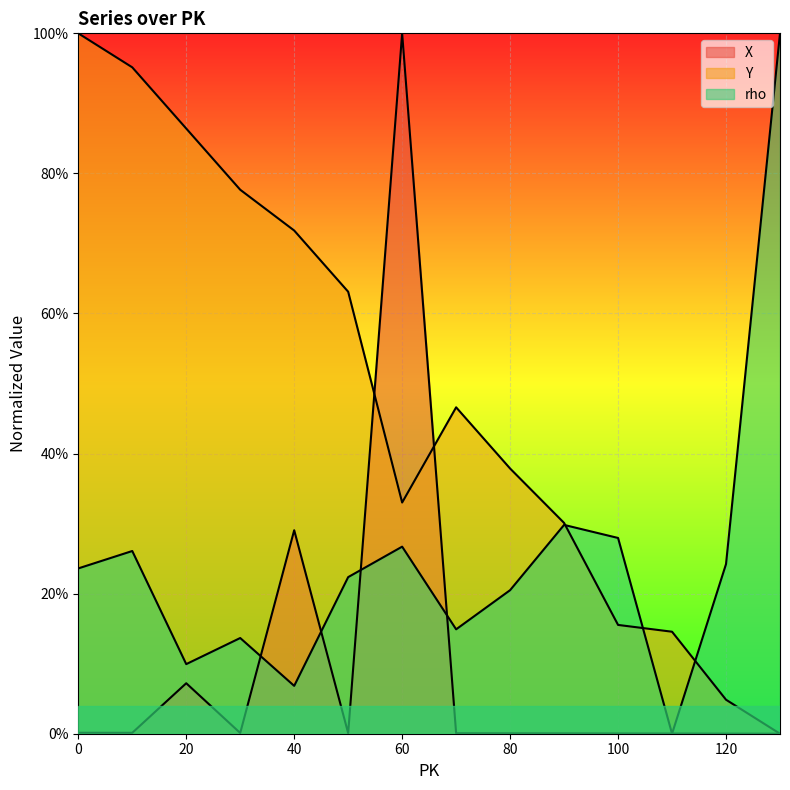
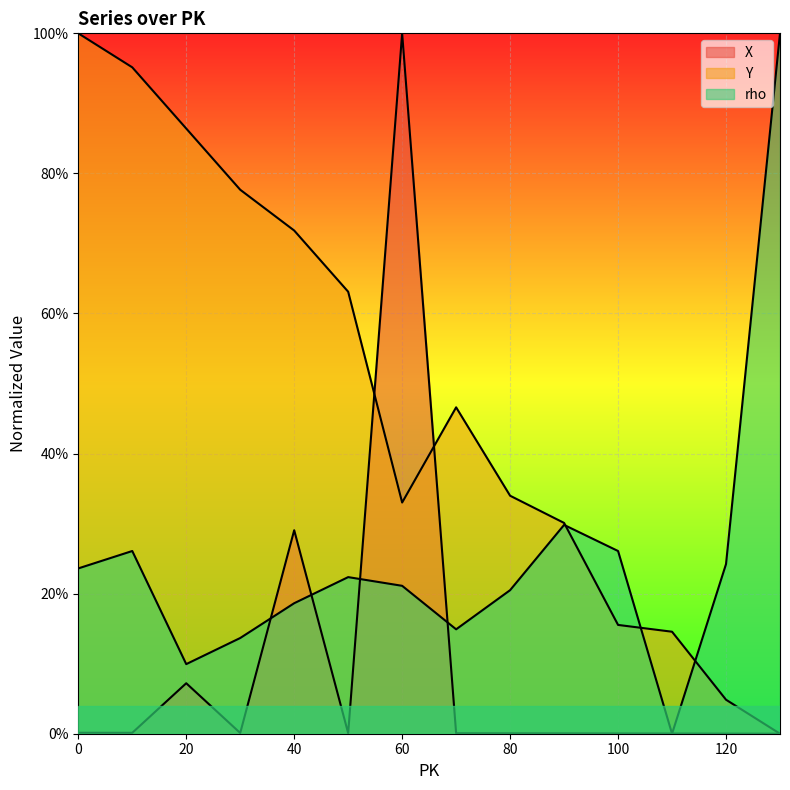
  {
    "X": {
      "20": "7%",
      "40": "29%",
      "60": "100%"
    },
    "Y": {
      "0": "100%",
      "20": "86%",
      "40": "72%",
      "60": "33%",
-     "80": "38%",
+     "80": "34%",
      "100": "16%",
      "120": "5%"
    },
    "rho": {
      "0": "24%",
      "20": "10%",
-     "40": "7%",
-     "60": "27%",
+     "40": "19%",
+     "60": "21%",
      "80": "20%",
-     "100": "28%",
+     "100": "26%",
      "120": "24%"
    }
  }
